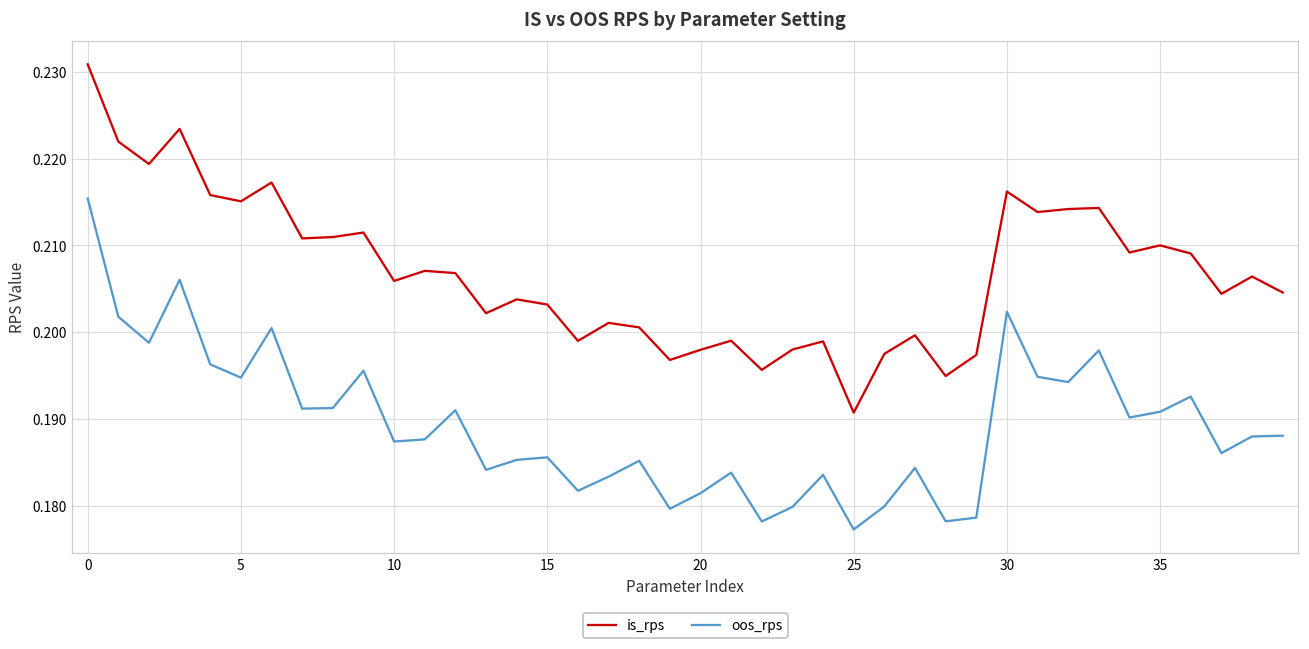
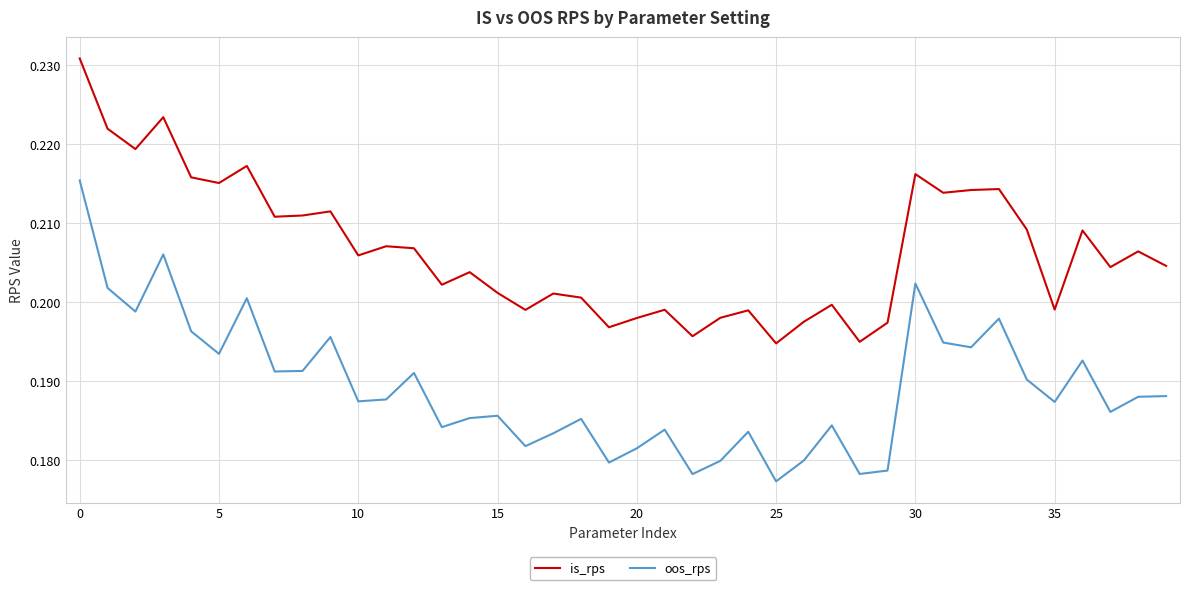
  {
    "is_rps": {
      "0": 0.231,
      "5": 0.215,
      "10": 0.206,
-     "15": 0.203,
+     "15": 0.201,
      "20": 0.198,
-     "25": 0.191,
+     "25": 0.195,
      "30": 0.216,
-     "35": 0.210
+     "35": 0.199
    },
    "oos_rps": {
      "0": 0.215,
-     "5": 0.195,
+     "5": 0.193,
      "10": 0.187,
      "15": 0.186,
      "20": 0.181,
      "25": 0.177,
      "30": 0.202,
-     "35": 0.191
+     "35": 0.187
    }
  }
